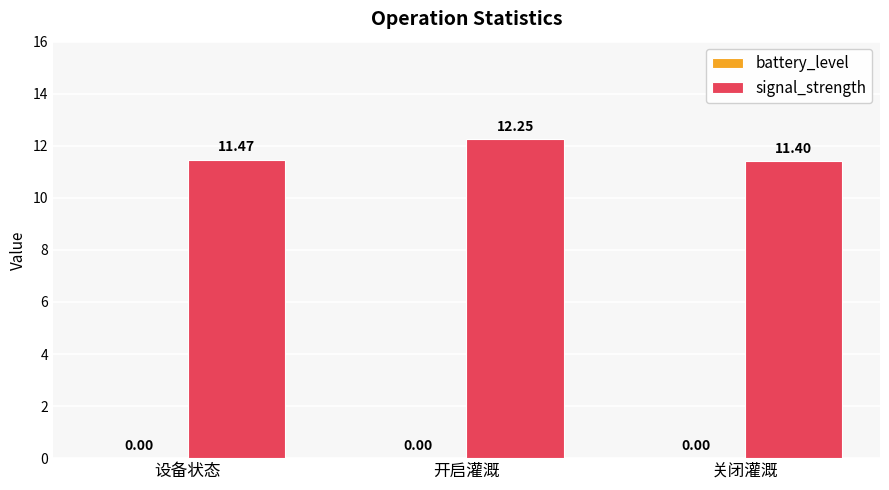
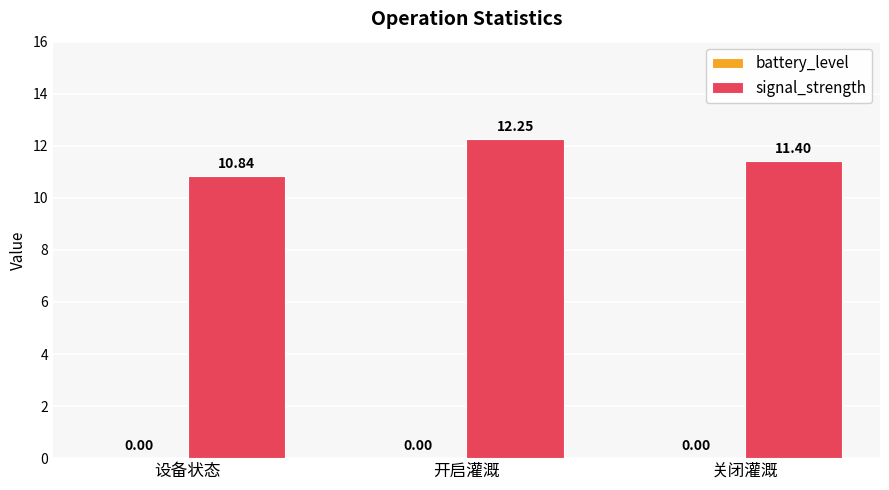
  {
    "battery_level": {
      "设备状态": 0.00,
      "开启灌溉": 0.00,
      "关闭灌溉": 0.00
    },
    "signal_strength": {
-     "设备状态": 11.47,
+     "设备状态": 10.84,
      "开启灌溉": 12.25,
      "关闭灌溉": 11.40
    }
  }
